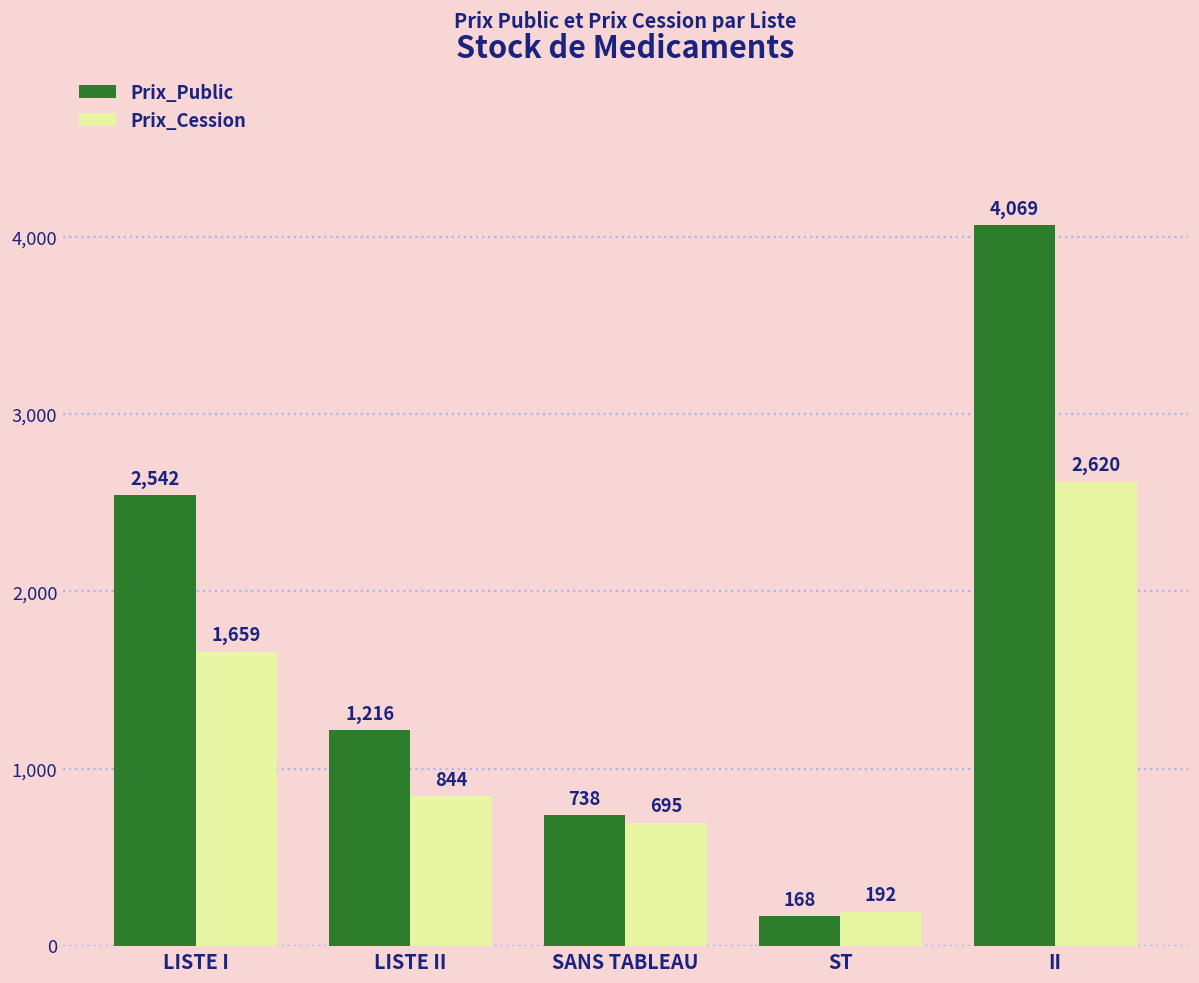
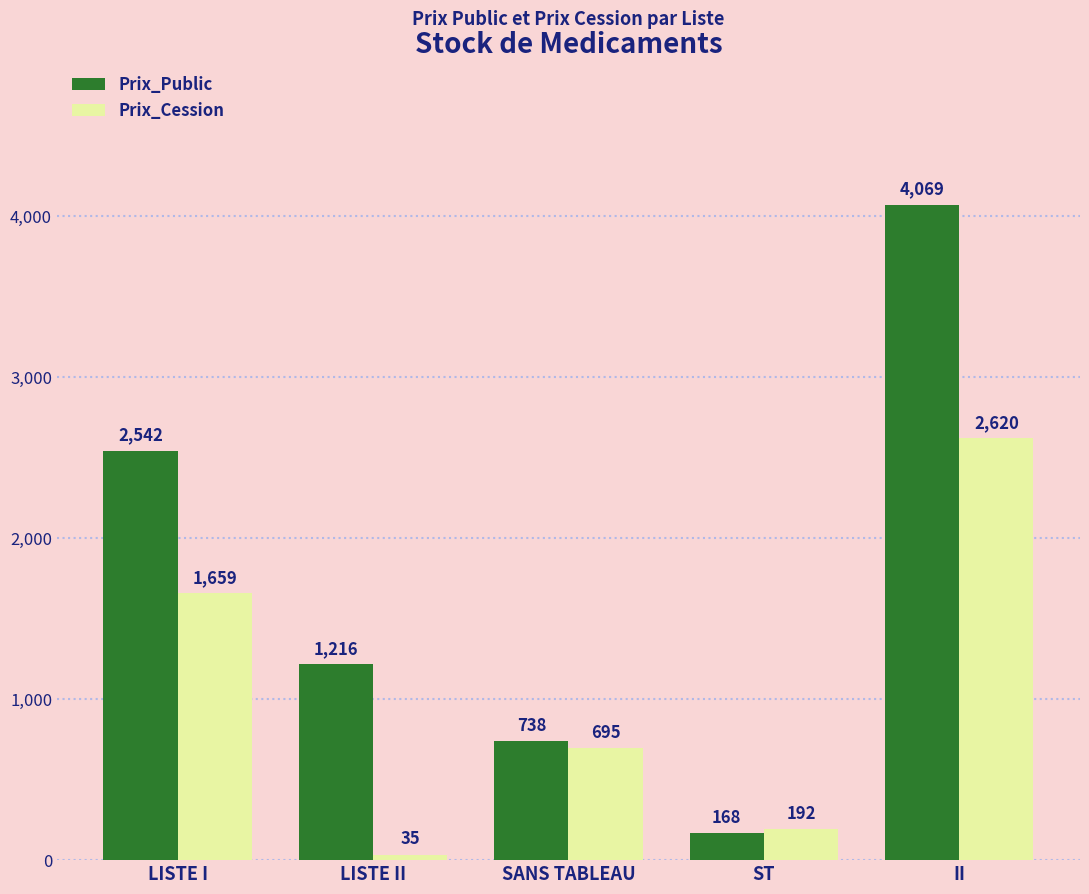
  {
    "Prix_Public": {
      "LISTE I": "2,542",
      "LISTE II": "1,216",
      "SANS TABLEAU": "738",
      "ST": "168",
      "II": "4,069"
    },
    "Prix_Cession": {
      "LISTE I": "1,659",
-     "LISTE II": "844",
+     "LISTE II": "35",
      "SANS TABLEAU": "695",
      "ST": "192",
      "II": "2,620"
    }
  }
